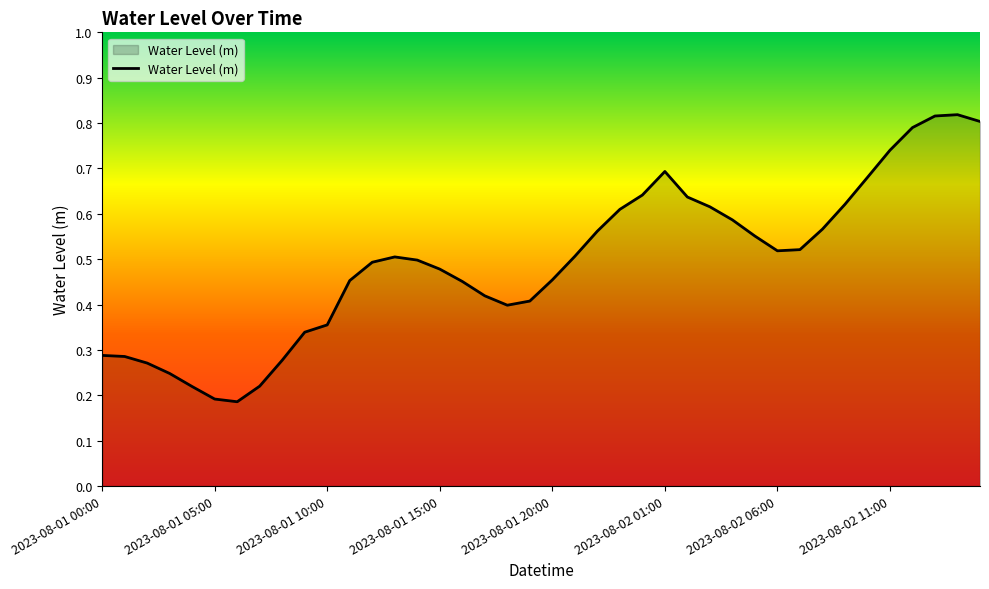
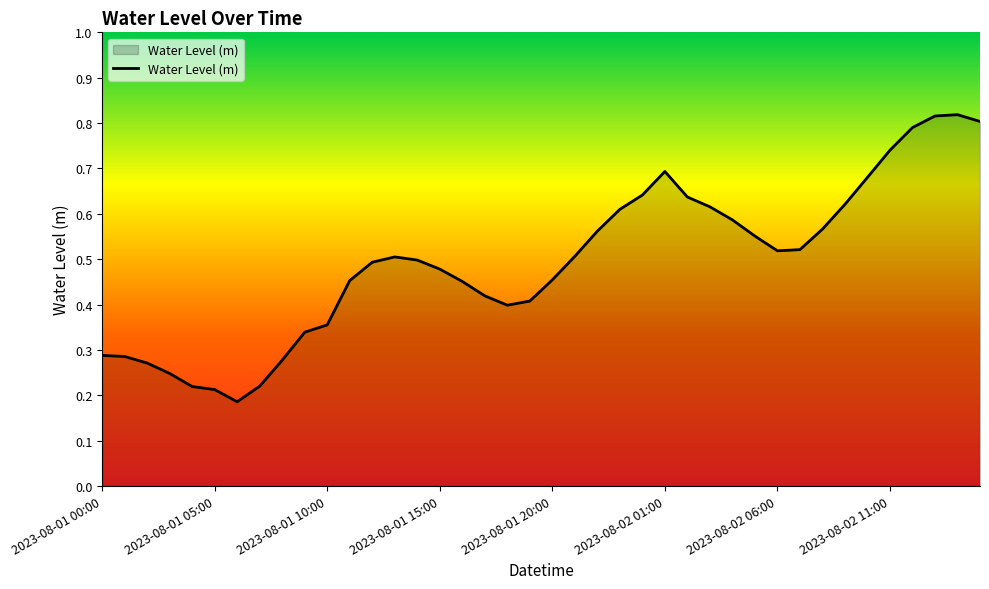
  {
    "2023-08-01 00:00": 0.29,
-   "2023-08-01 05:00": 0.19,
+   "2023-08-01 05:00": 0.21,
    "2023-08-01 10:00": 0.36,
    "2023-08-01 15:00": 0.48,
    "2023-08-01 20:00": 0.45,
    "2023-08-02 01:00": 0.69,
    "2023-08-02 06:00": 0.52,
    "2023-08-02 11:00": 0.74
  }
